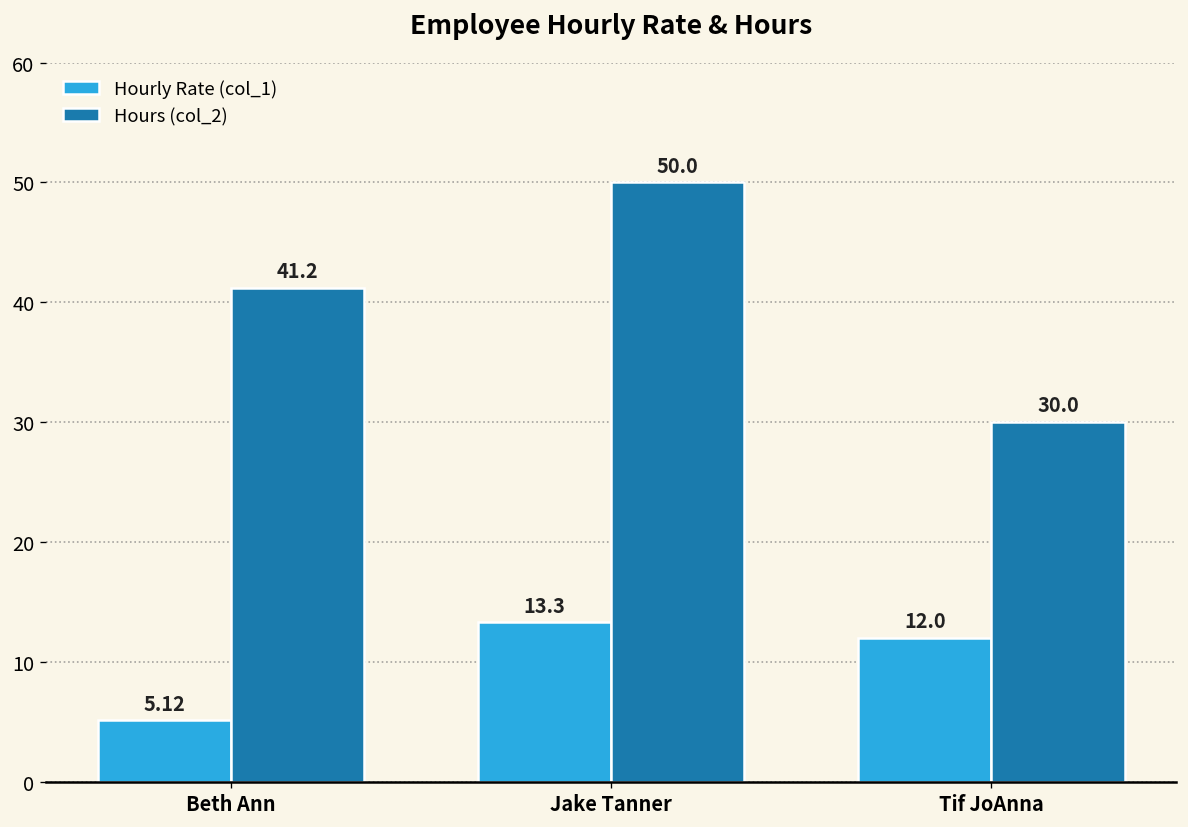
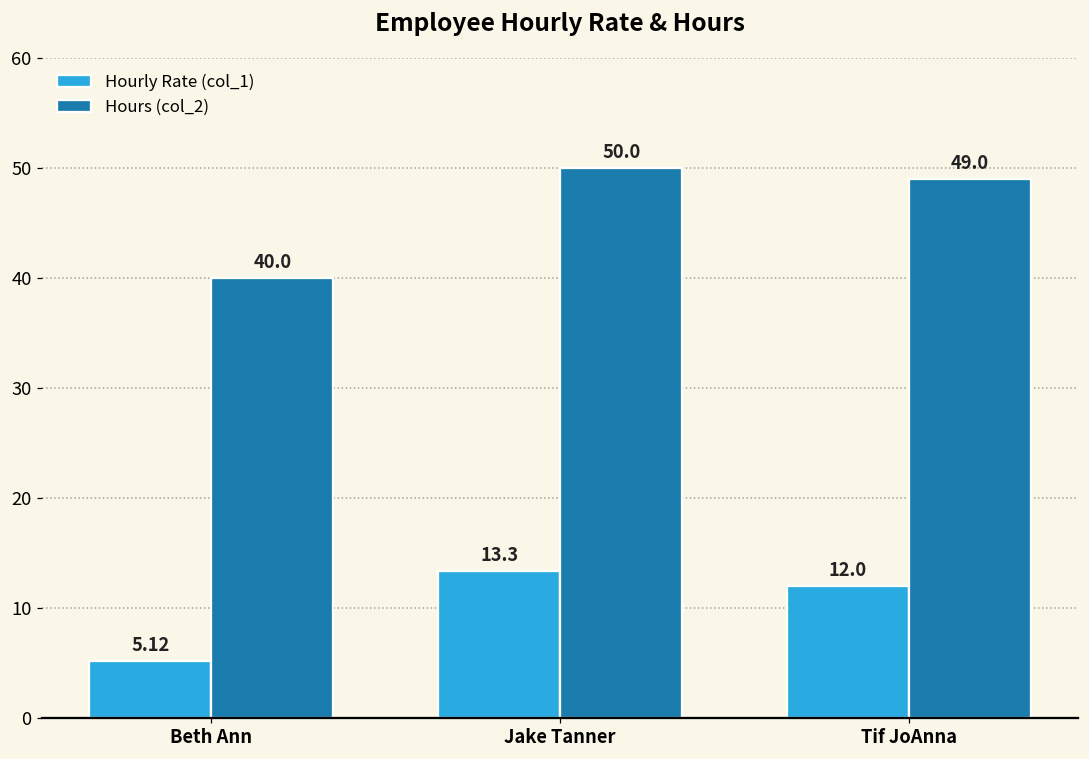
  {
    "Hourly Rate (col_1)": {
      "Beth Ann": 5.12,
      "Jake Tanner": 13.3,
      "Tif JoAnna": 12.0
    },
    "Hours (col_2)": {
-     "Beth Ann": 41.2,
+     "Beth Ann": 40.0,
      "Jake Tanner": 50.0,
-     "Tif JoAnna": 30.0
+     "Tif JoAnna": 49.0
    }
  }
